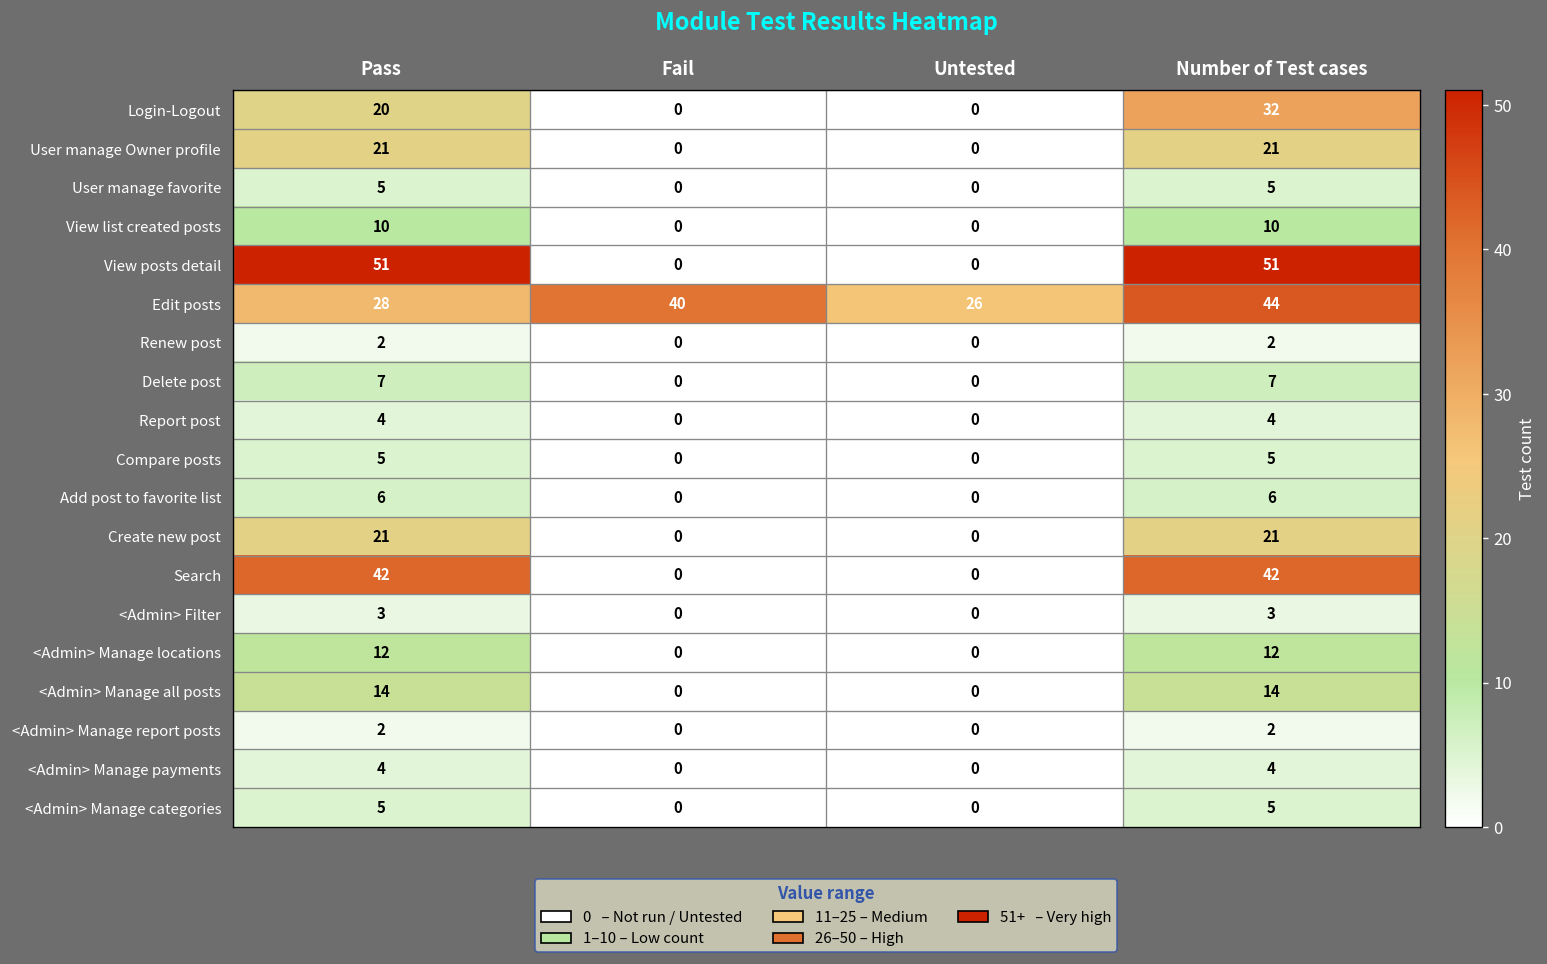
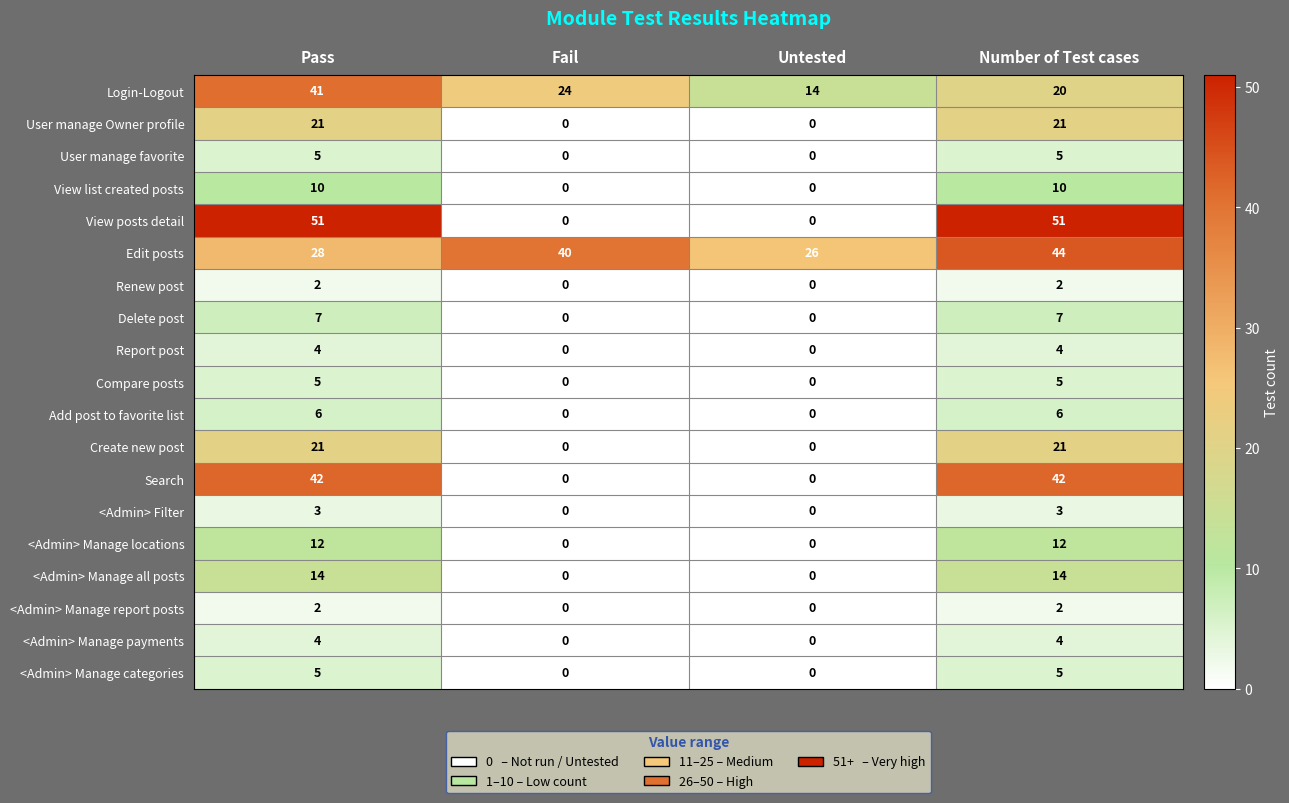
  {
    "Login-Logout": {
-     "Pass": 20,
-     "Fail": 0,
-     "Untested": 0,
-     "Number of Test cases": 32
+     "Pass": 41,
+     "Fail": 24,
+     "Untested": 14,
+     "Number of Test cases": 20
    },
    "User manage Owner profile": {
      "Pass": 21,
      "Fail": 0,
      "Untested": 0,
      "Number of Test cases": 21
    },
    "User manage favorite": {
      "Pass": 5,
      "Fail": 0,
      "Untested": 0,
      "Number of Test cases": 5
    },
    "View list created posts": {
      "Pass": 10,
      "Fail": 0,
      "Untested": 0,
      "Number of Test cases": 10
    },
    "View posts detail": {
      "Pass": 51,
      "Fail": 0,
      "Untested": 0,
      "Number of Test cases": 51
    },
    "Edit posts": {
      "Pass": 28,
      "Fail": 40,
      "Untested": 26,
      "Number of Test cases": 44
    },
    "Renew post": {
      "Pass": 2,
      "Fail": 0,
      "Untested": 0,
      "Number of Test cases": 2
    },
    "Delete post": {
      "Pass": 7,
      "Fail": 0,
      "Untested": 0,
      "Number of Test cases": 7
    },
    "Report post": {
      "Pass": 4,
      "Fail": 0,
      "Untested": 0,
      "Number of Test cases": 4
    },
    "Compare posts": {
      "Pass": 5,
      "Fail": 0,
      "Untested": 0,
      "Number of Test cases": 5
    },
    "Add post to favorite list": {
      "Pass": 6,
      "Fail": 0,
      "Untested": 0,
      "Number of Test cases": 6
    },
    "Create new post": {
      "Pass": 21,
      "Fail": 0,
      "Untested": 0,
      "Number of Test cases": 21
    },
    "Search": {
      "Pass": 42,
      "Fail": 0,
      "Untested": 0,
      "Number of Test cases": 42
    },
    "<Admin> Filter": {
      "Pass": 3,
      "Fail": 0,
      "Untested": 0,
      "Number of Test cases": 3
    },
    "<Admin> Manage locations": {
      "Pass": 12,
      "Fail": 0,
      "Untested": 0,
      "Number of Test cases": 12
    },
    "<Admin> Manage all posts": {
      "Pass": 14,
      "Fail": 0,
      "Untested": 0,
      "Number of Test cases": 14
    },
    "<Admin> Manage report posts": {
      "Pass": 2,
      "Fail": 0,
      "Untested": 0,
      "Number of Test cases": 2
    },
    "<Admin> Manage payments": {
      "Pass": 4,
      "Fail": 0,
      "Untested": 0,
      "Number of Test cases": 4
    },
    "<Admin> Manage categories": {
      "Pass": 5,
      "Fail": 0,
      "Untested": 0,
      "Number of Test cases": 5
    }
  }
